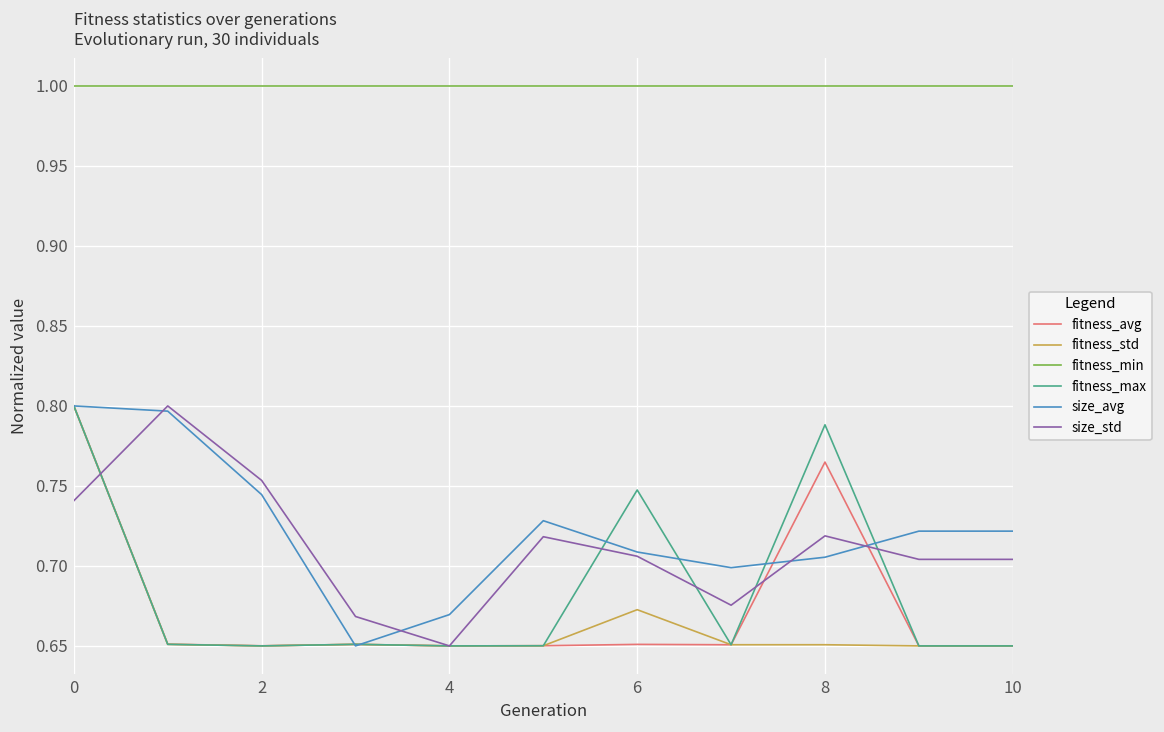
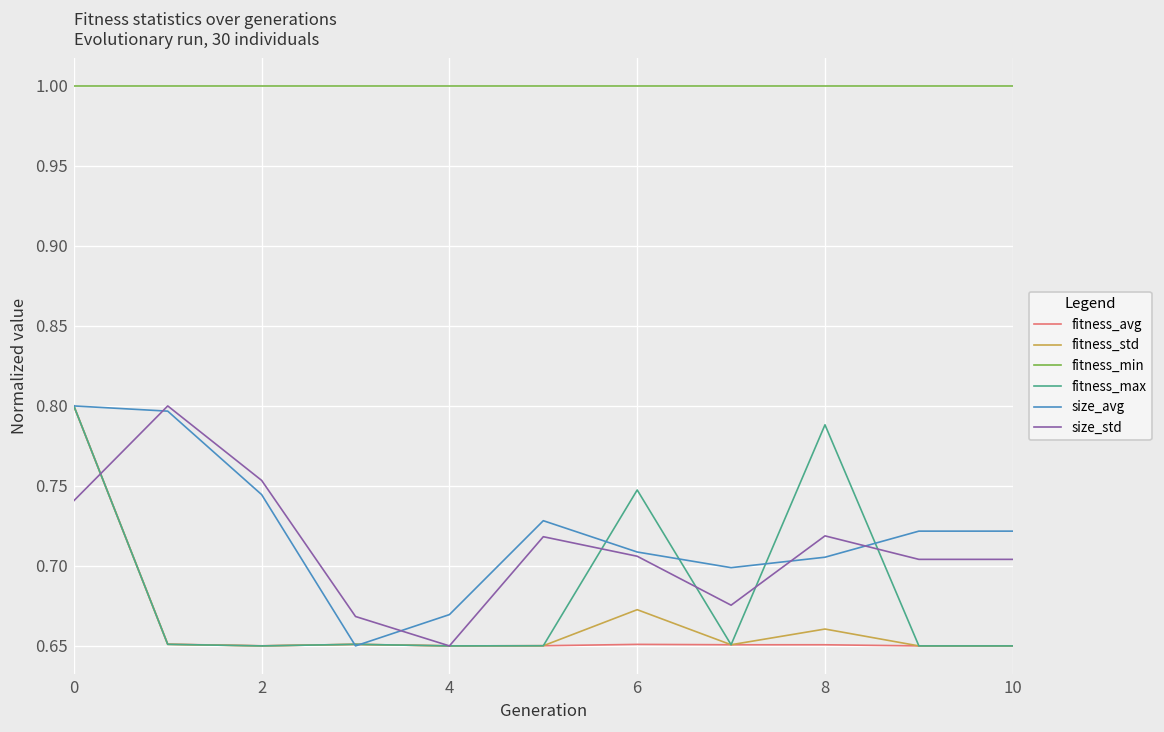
  {
    "fitness_avg": {
      "6": 0.651,
-     "8": 0.765
+     "8": 0.651
    },
    "fitness_std": {
      "6": 0.673,
-     "8": 0.651
+     "8": 0.661
    },
    "fitness_min": {
      "0": 1.000,
      "2": 1.000,
      "4": 1.000,
      "6": 1.000,
      "8": 1.000,
      "10": 1.000
    },
    "fitness_max": {
      "6": 0.747,
      "8": 0.788
    },
    "size_avg": {
      "2": 0.745,
      "4": 0.670,
      "6": 0.709,
      "8": 0.705,
      "10": 0.722
    },
    "size_std": {
      "0": 0.741,
      "2": 0.753,
      "6": 0.706,
      "8": 0.719,
      "10": 0.704
    }
  }
